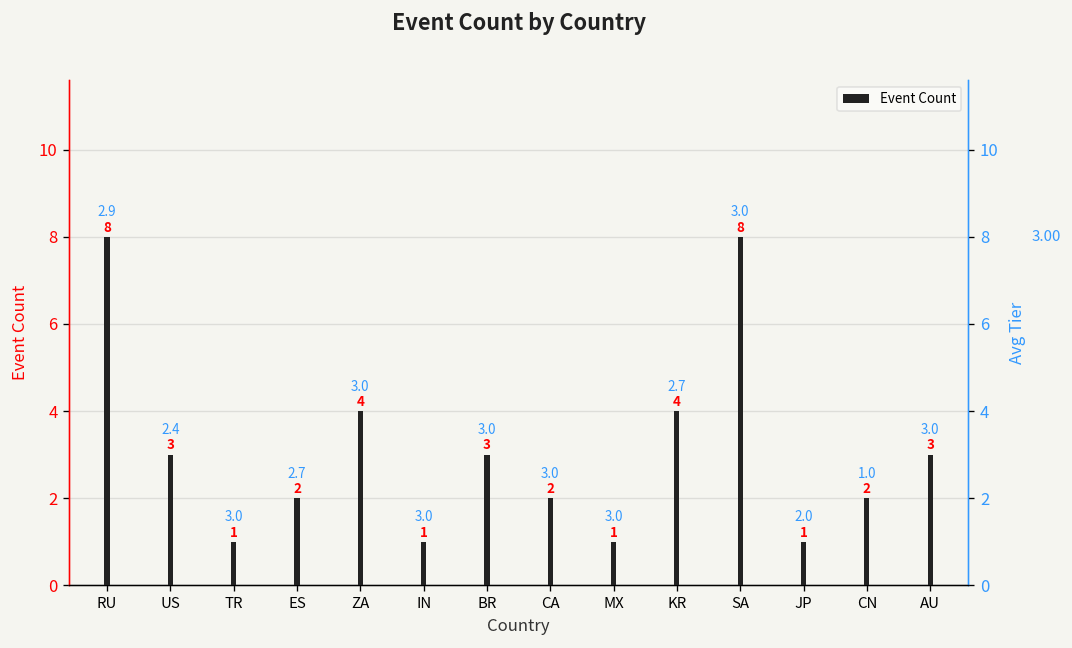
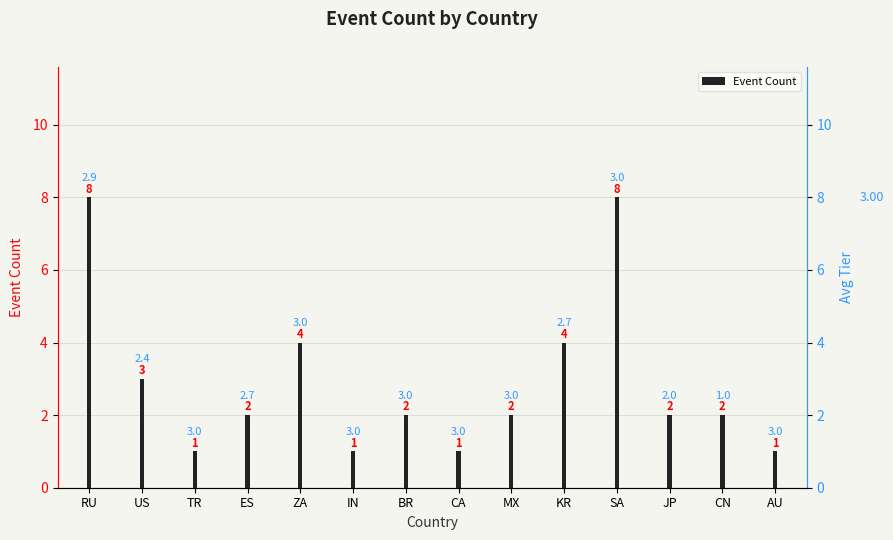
  {
    "RU": 8,
    "US": 3,
    "TR": 1,
    "ES": 2,
    "ZA": 4,
    "IN": 1,
-   "BR": 3,
-   "CA": 2,
-   "MX": 1,
+   "BR": 2,
+   "CA": 1,
+   "MX": 2,
    "KR": 4,
    "SA": 8,
-   "JP": 1,
+   "JP": 2,
    "CN": 2,
-   "AU": 3
+   "AU": 1
  }
